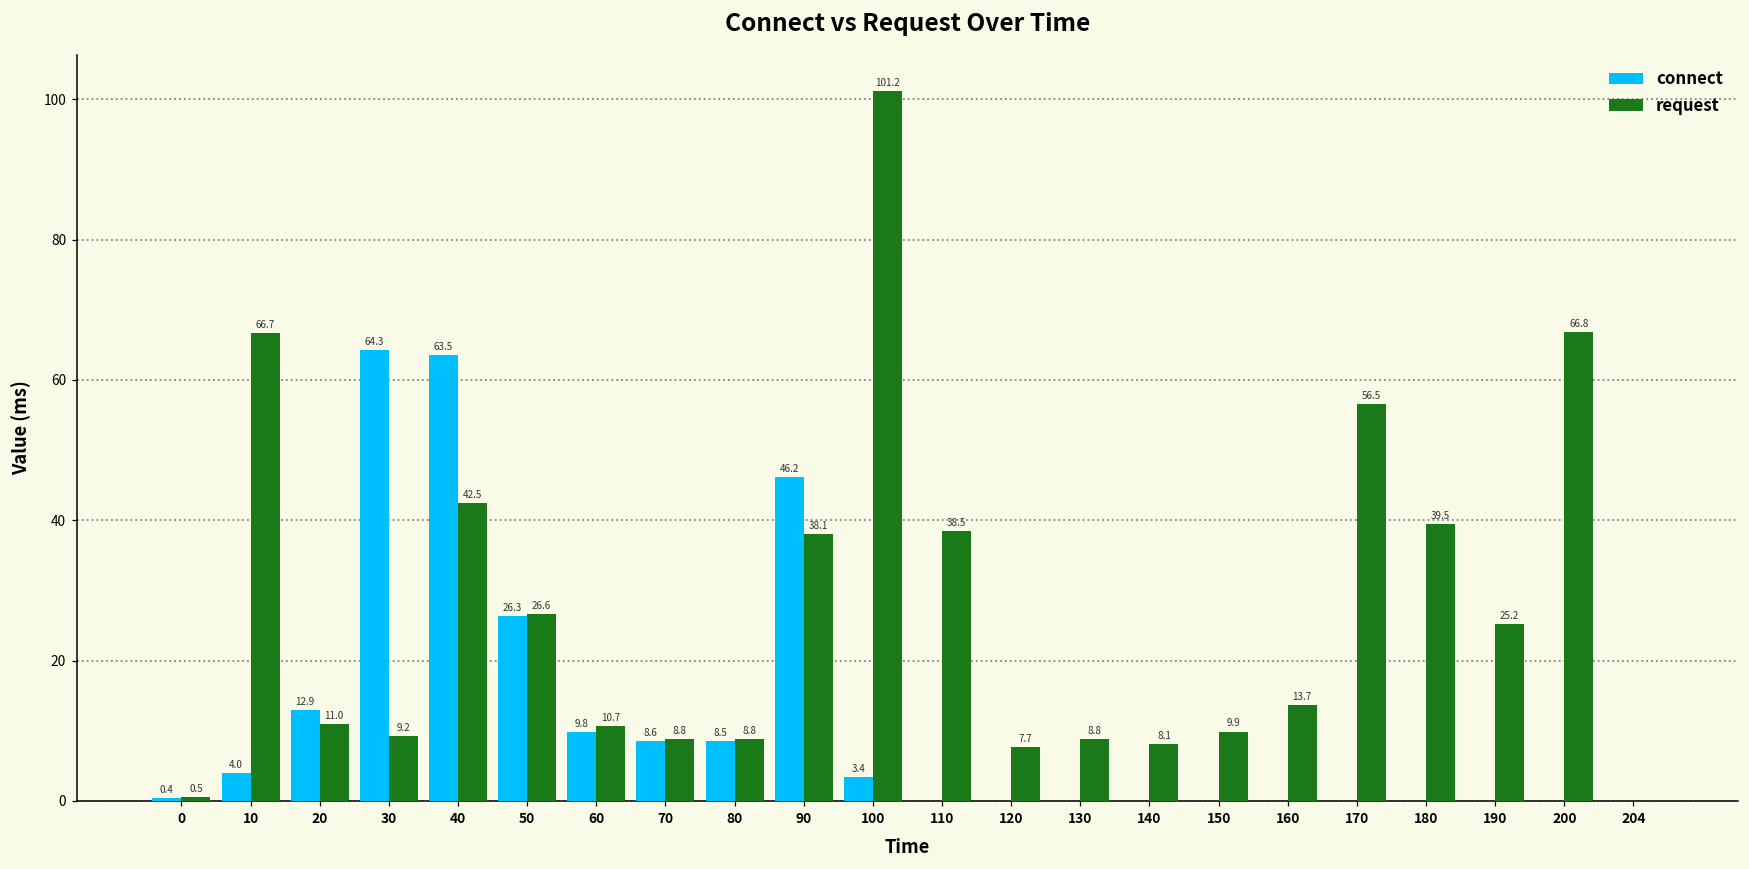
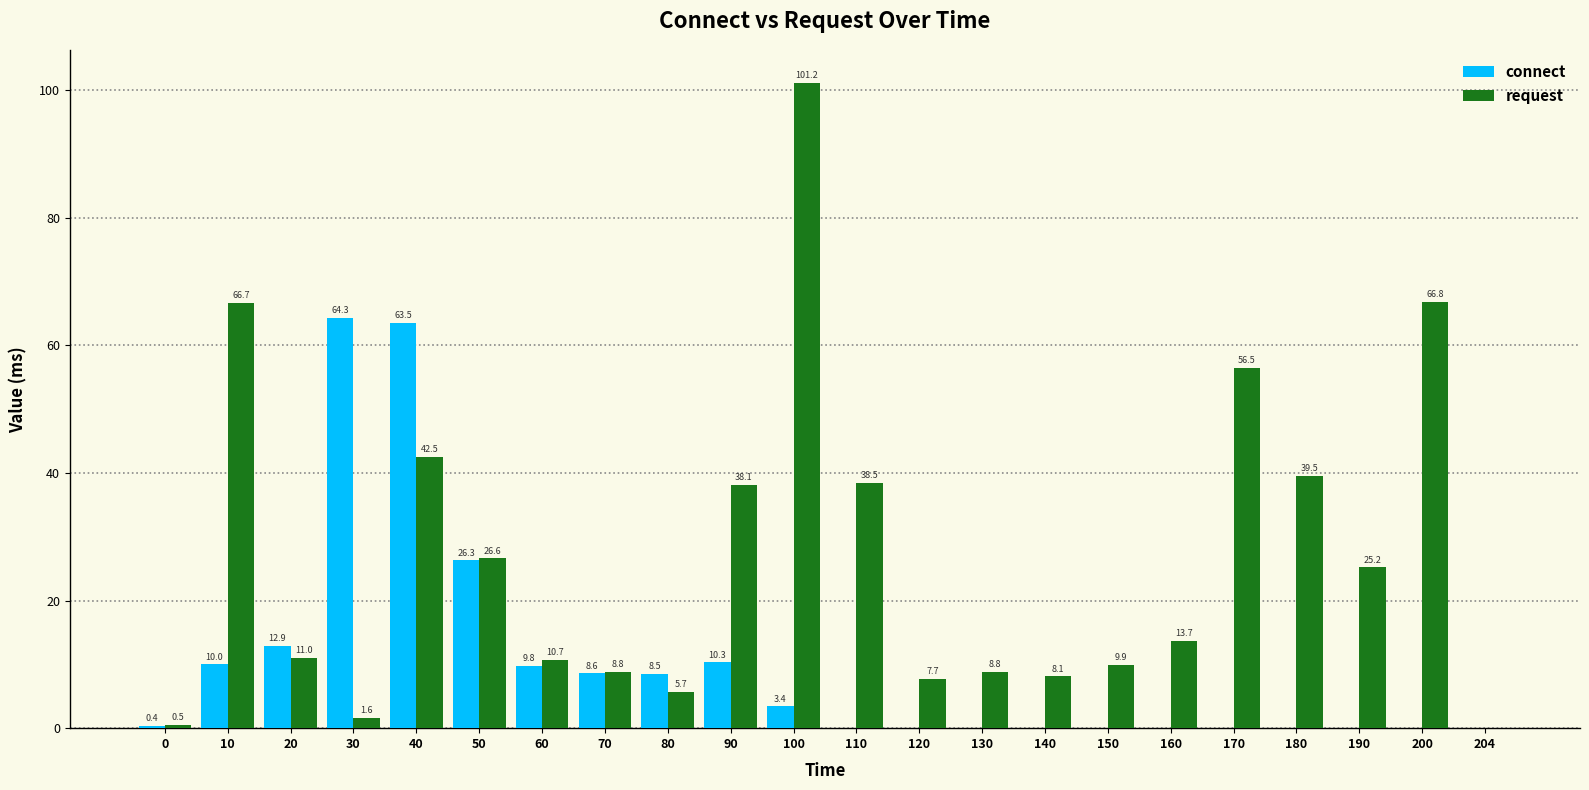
  {
    "connect": {
      "0": 0.4,
-     "10": 4.0,
+     "10": 10.0,
      "20": 12.9,
      "30": 64.3,
      "40": 63.5,
      "50": 26.3,
      "60": 9.8,
      "70": 8.6,
      "80": 8.5,
-     "90": 46.2,
+     "90": 10.3,
      "100": 3.4
    },
    "request": {
      "0": 0.5,
      "10": 66.7,
      "20": 11.0,
-     "30": 9.2,
+     "30": 1.6,
      "40": 42.5,
      "50": 26.6,
      "60": 10.7,
      "70": 8.8,
-     "80": 8.8,
+     "80": 5.7,
      "90": 38.1,
      "100": 101.2,
      "110": 38.5,
      "120": 7.7,
      "130": 8.8,
      "140": 8.1,
      "150": 9.9,
      "160": 13.7,
      "170": 56.5,
      "180": 39.5,
      "190": 25.2,
      "200": 66.8
    }
  }
